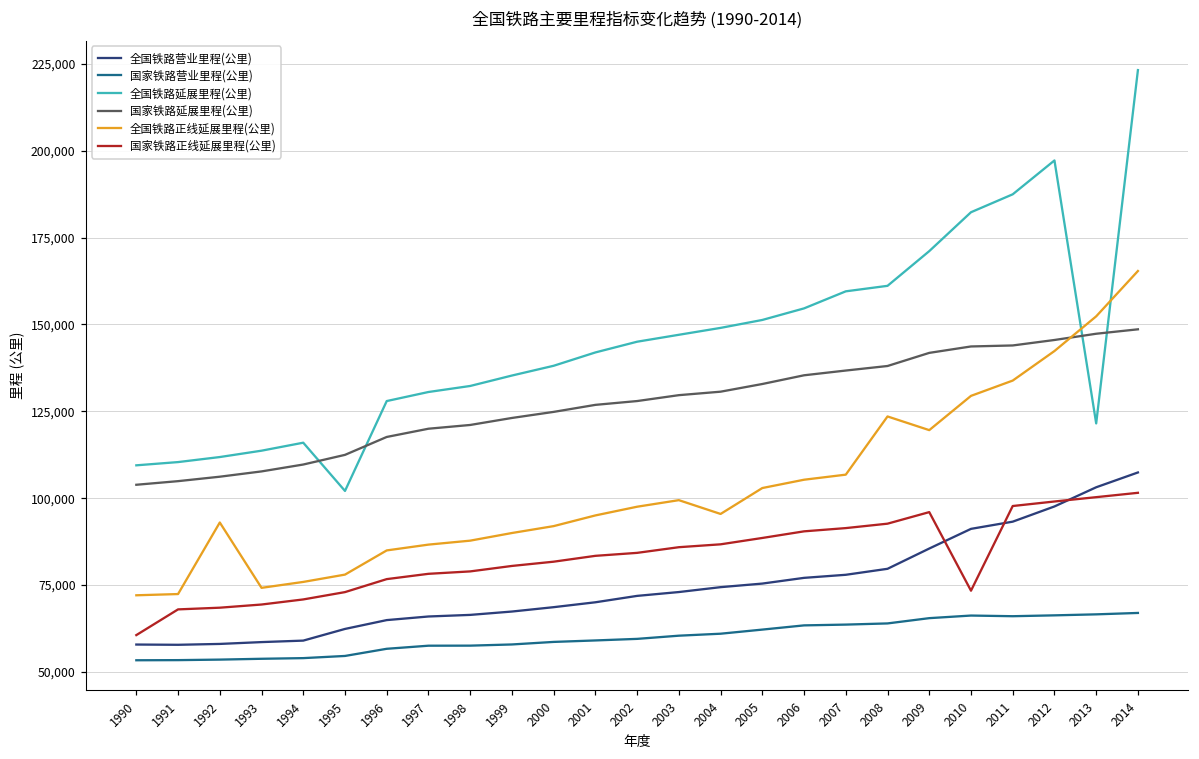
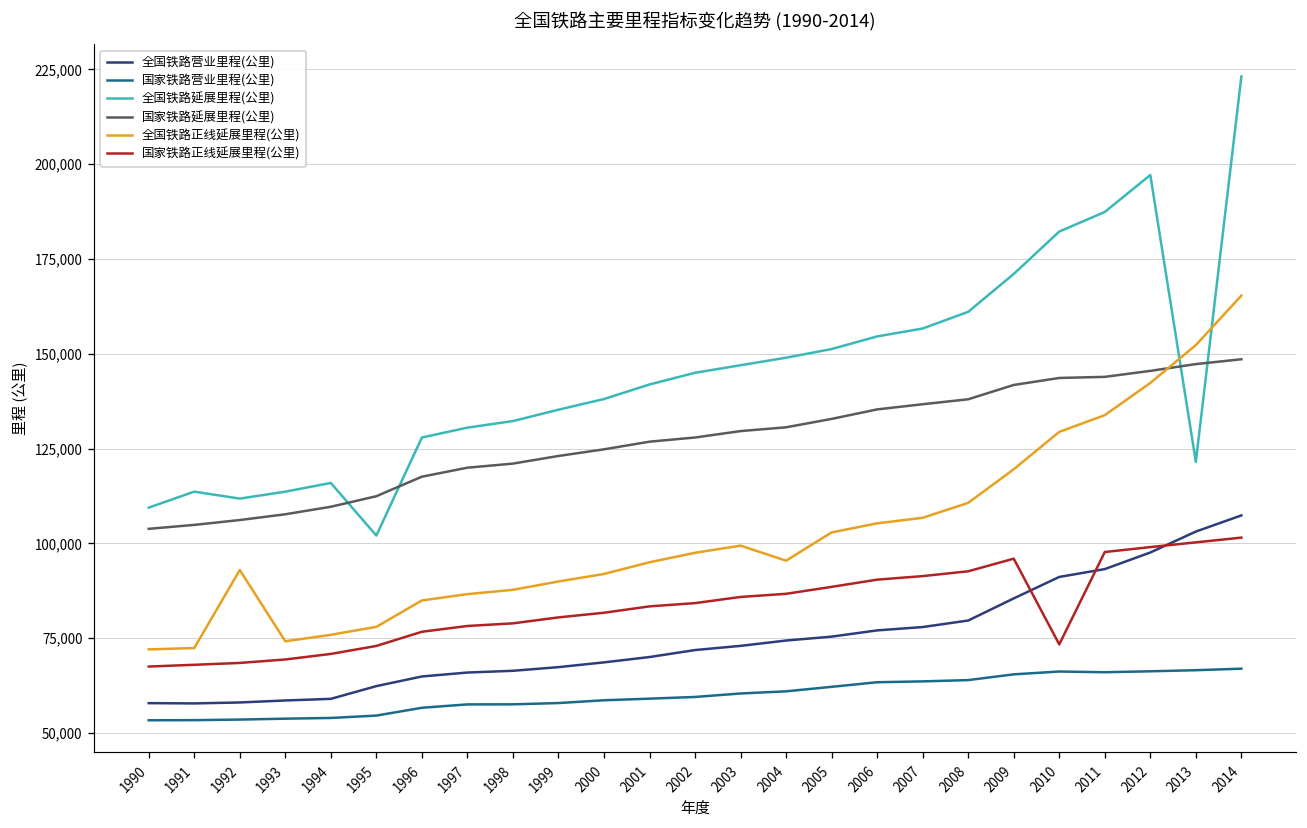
  {
    "全国铁路延展里程(公里)": {
      "1990": "109,000",
-     "1991": "110,000",
+     "1991": "114,000",
      "1992": "112,000",
      "1993": "114,000",
      "1994": "116,000",
      "1995": "102,000",
      "1996": "128,000",
      "1997": "131,000",
      "1998": "132,000",
      "1999": "135,000",
      "2000": "138,000",
      "2001": "142,000",
      "2002": "145,000",
      "2003": "147,000",
      "2004": "149,000",
      "2005": "151,000",
      "2006": "155,000",
-     "2007": "160,000",
+     "2007": "157,000",
      "2008": "161,000",
      "2009": "171,000",
      "2010": "182,000",
      "2011": "187,000",
      "2012": "197,000",
      "2013": "122,000",
      "2014": "223,000"
    },
    "国家铁路延展里程(公里)": {
      "1990": "104,000",
      "1991": "105,000",
      "1992": "106,000",
      "1993": "108,000",
      "1994": "110,000",
      "1995": "112,000",
      "1996": "118,000",
      "1997": "120,000",
      "1998": "121,000",
      "1999": "123,000",
      "2000": "125,000",
      "2001": "127,000",
      "2002": "128,000",
      "2003": "130,000",
      "2004": "131,000",
      "2005": "133,000",
      "2006": "135,000",
      "2007": "137,000",
      "2008": "138,000",
      "2009": "142,000",
      "2010": "144,000",
      "2011": "144,000",
      "2012": "146,000",
      "2013": "147,000",
      "2014": "149,000"
    },
    "全国铁路正线延展里程(公里)": {
      "1990": "72,000",
      "1991": "72,000",
      "1992": "93,000",
      "1993": "74,000",
      "1994": "76,000",
      "1995": "78,000",
      "1996": "85,000",
      "1997": "87,000",
      "1998": "88,000",
      "1999": "90,000",
      "2000": "92,000",
      "2001": "95,000",
      "2002": "98,000",
      "2003": "99,000",
      "2004": "95,000",
      "2005": "103,000",
      "2006": "105,000",
      "2007": "107,000",
-     "2008": "124,000",
+     "2008": "111,000",
      "2009": "120,000",
      "2010": "129,000",
      "2011": "134,000",
      "2012": "142,000",
      "2013": "152,000",
      "2014": "165,000"
    },
    "国家铁路正线延展里程(公里)": {
-     "1990": "61,000",
+     "1990": "68,000",
      "1991": "68,000",
      "1992": "69,000",
      "1993": "69,000",
      "1994": "71,000",
      "1995": "73,000",
      "1996": "77,000",
      "1997": "78,000",
      "1998": "79,000",
      "1999": "81,000",
      "2000": "82,000",
      "2001": "83,000",
      "2002": "84,000",
      "2003": "86,000",
      "2004": "87,000",
      "2005": "89,000",
      "2006": "90,000",
      "2007": "91,000",
      "2008": "93,000",
      "2009": "96,000",
      "2010": "73,000",
      "2011": "98,000",
      "2012": "99,000",
      "2013": "100,000",
      "2014": "102,000"
    }
  }
